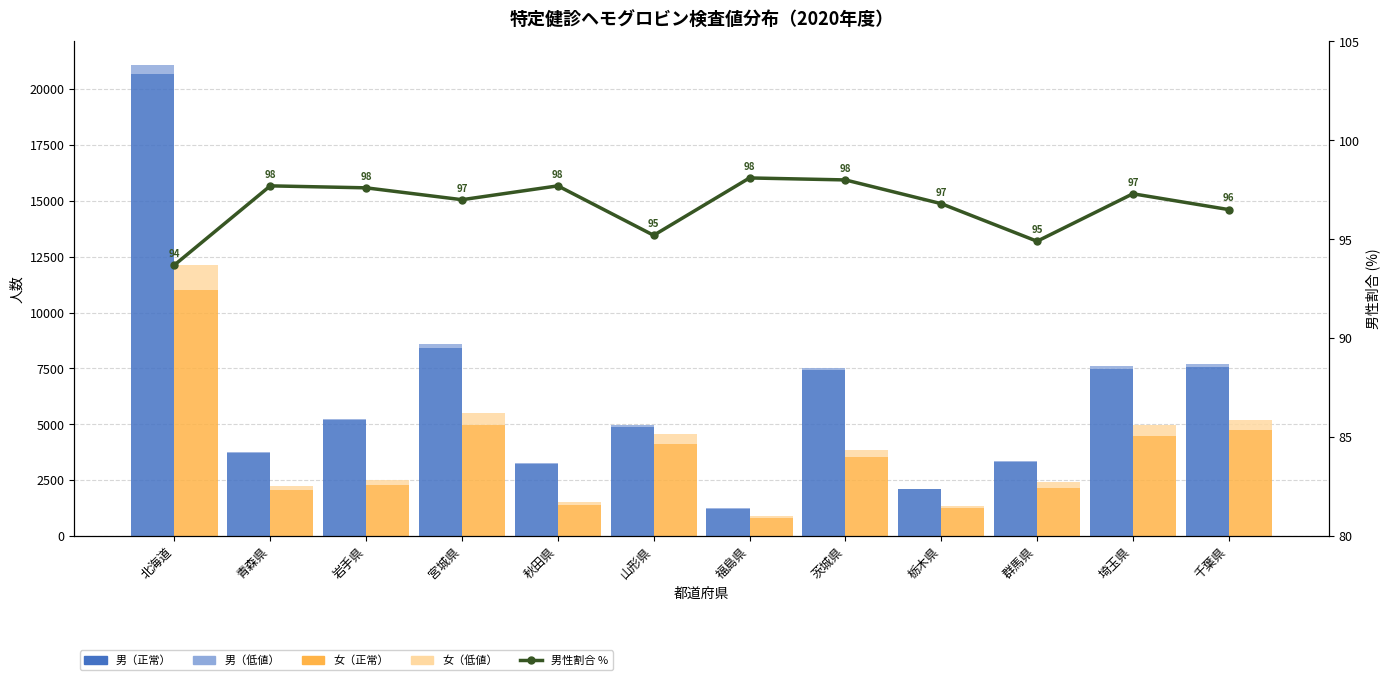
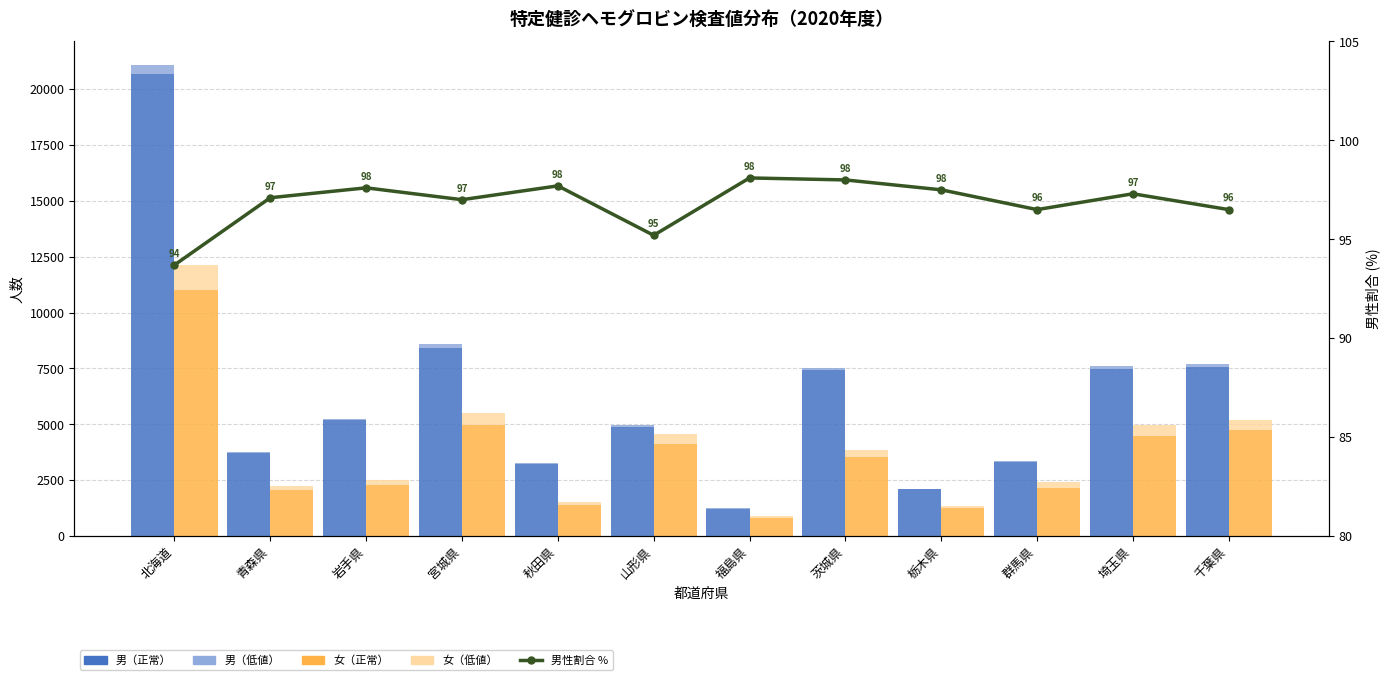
  {
    "男性割合 %": {
      "北海道": 94,
-     "青森県": 98,
+     "青森県": 97,
      "岩手県": 98,
      "宮城県": 97,
      "秋田県": 98,
      "山形県": 95,
      "福島県": 98,
      "茨城県": 98,
-     "栃木県": 97,
-     "群馬県": 95,
+     "栃木県": 98,
+     "群馬県": 96,
      "埼玉県": 97,
      "千葉県": 96
    }
  }
